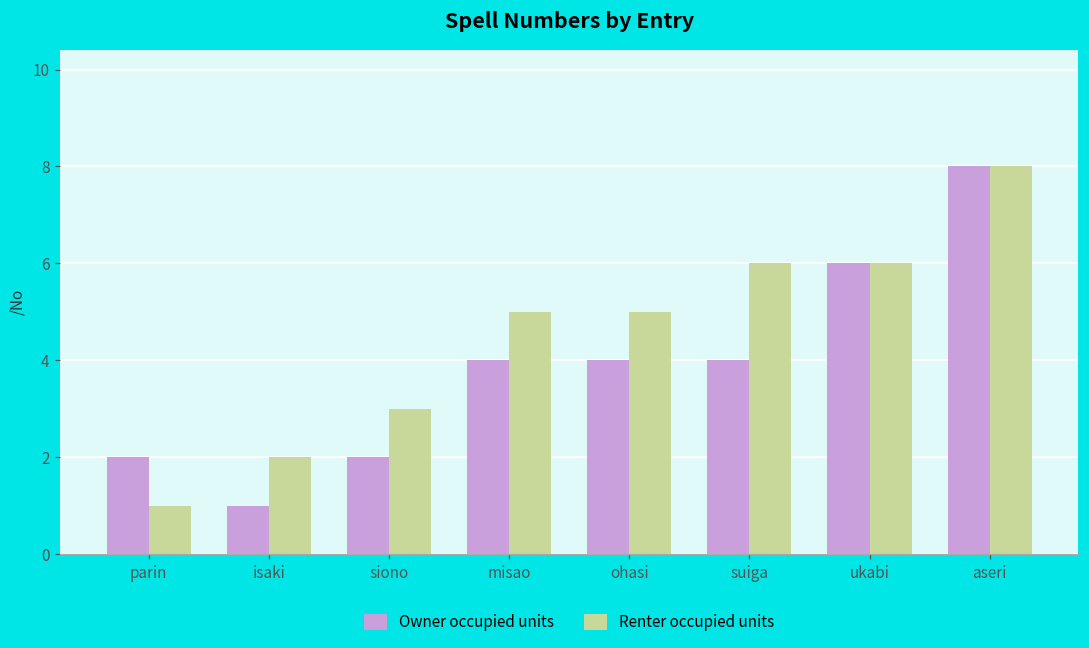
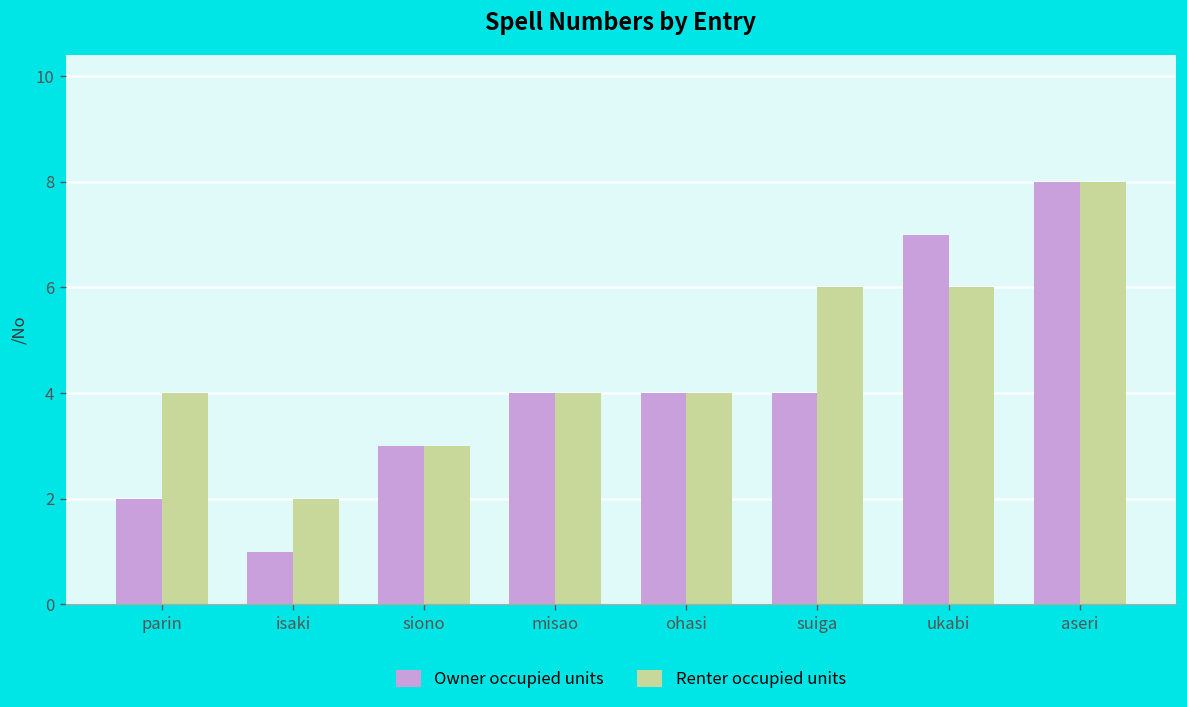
  {
    "Owner occupied units": {
      "parin": 2,
      "isaki": 1,
-     "siono": 2,
+     "siono": 3,
      "misao": 4,
      "ohasi": 4,
      "suiga": 4,
-     "ukabi": 6,
+     "ukabi": 7,
      "aseri": 8
    },
    "Renter occupied units": {
-     "parin": 1,
+     "parin": 4,
      "isaki": 2,
      "siono": 3,
-     "misao": 5,
-     "ohasi": 5,
+     "misao": 4,
+     "ohasi": 4,
      "suiga": 6,
      "ukabi": 6,
      "aseri": 8
    }
  }
